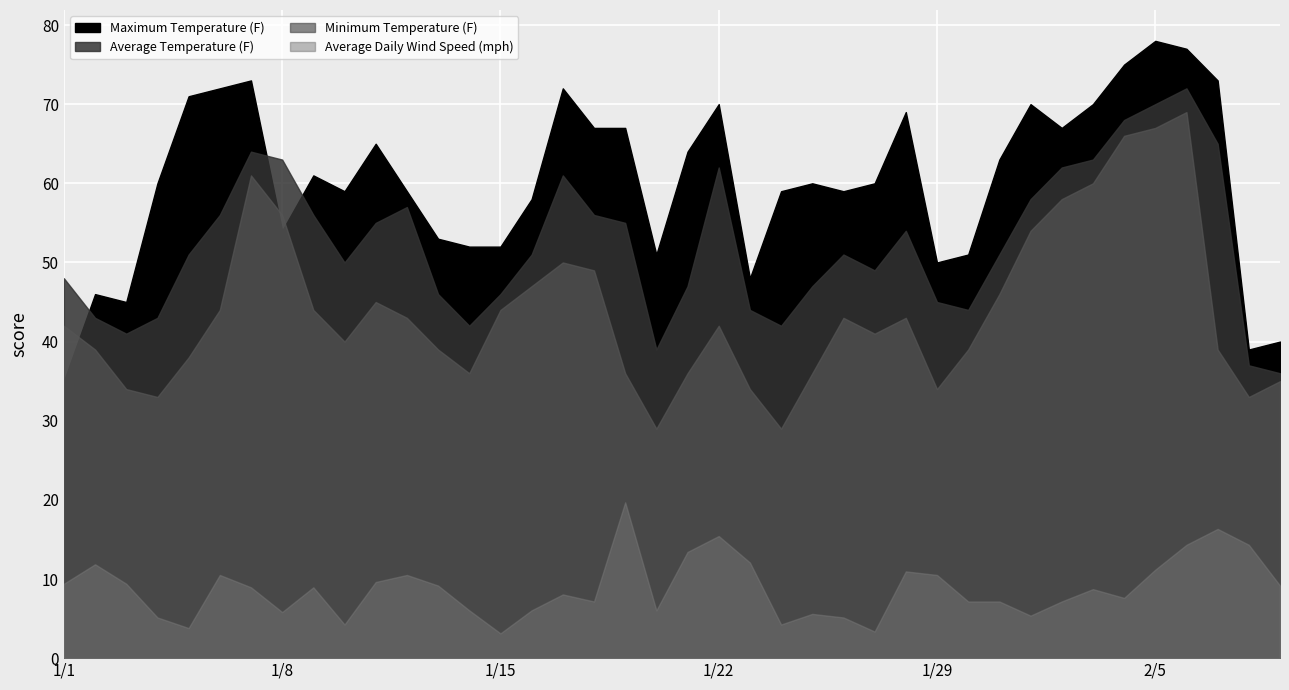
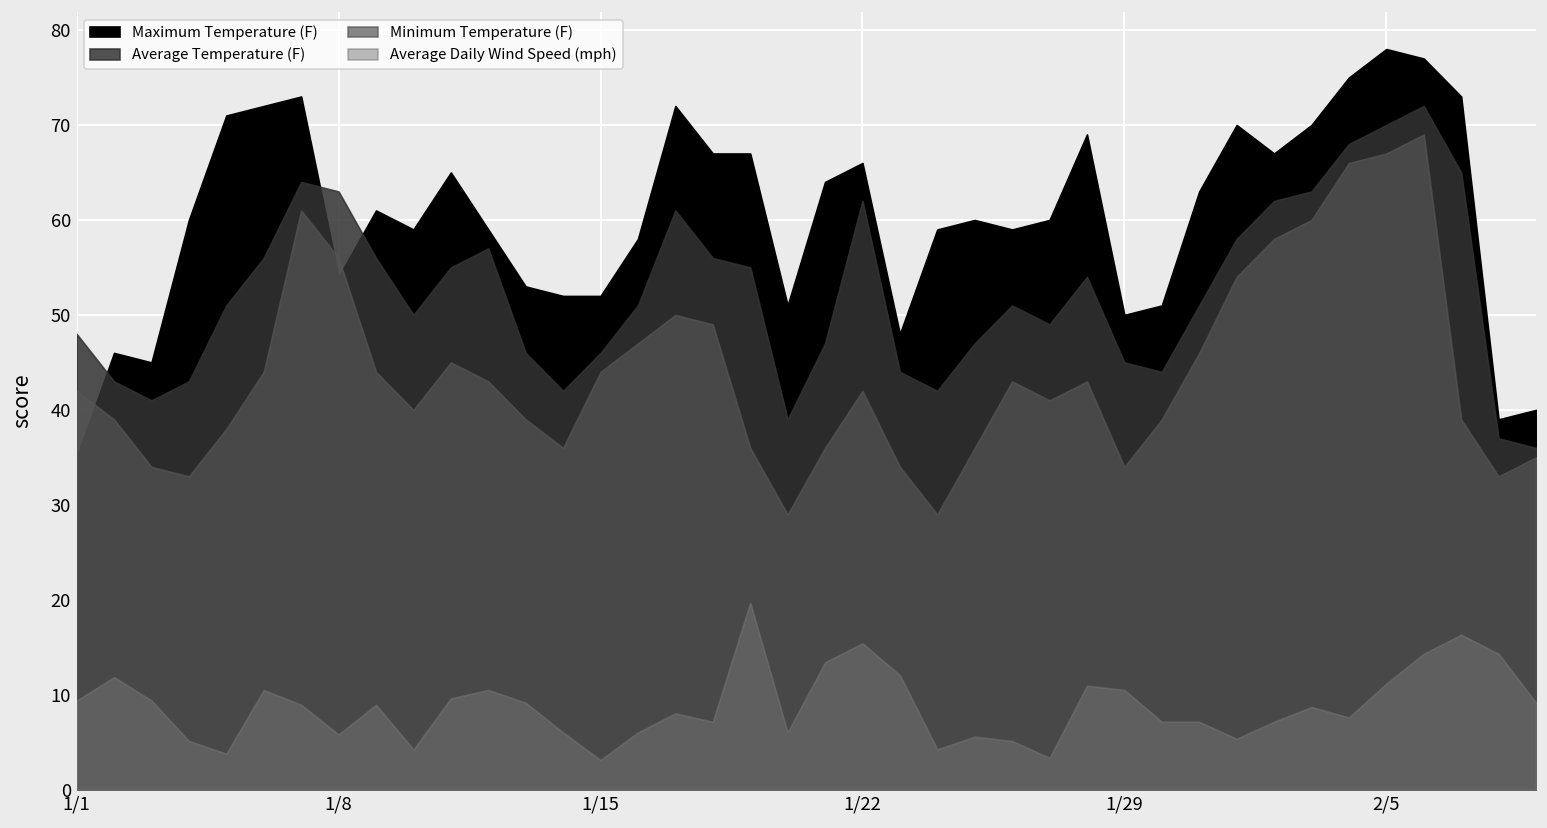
  {
    "Maximum Temperature (F)": {
      "1/1": 35,
      "1/8": 54,
      "1/15": 52,
-     "1/22": 70,
+     "1/22": 66,
      "1/29": 50,
      "2/5": 78
    }
  }
